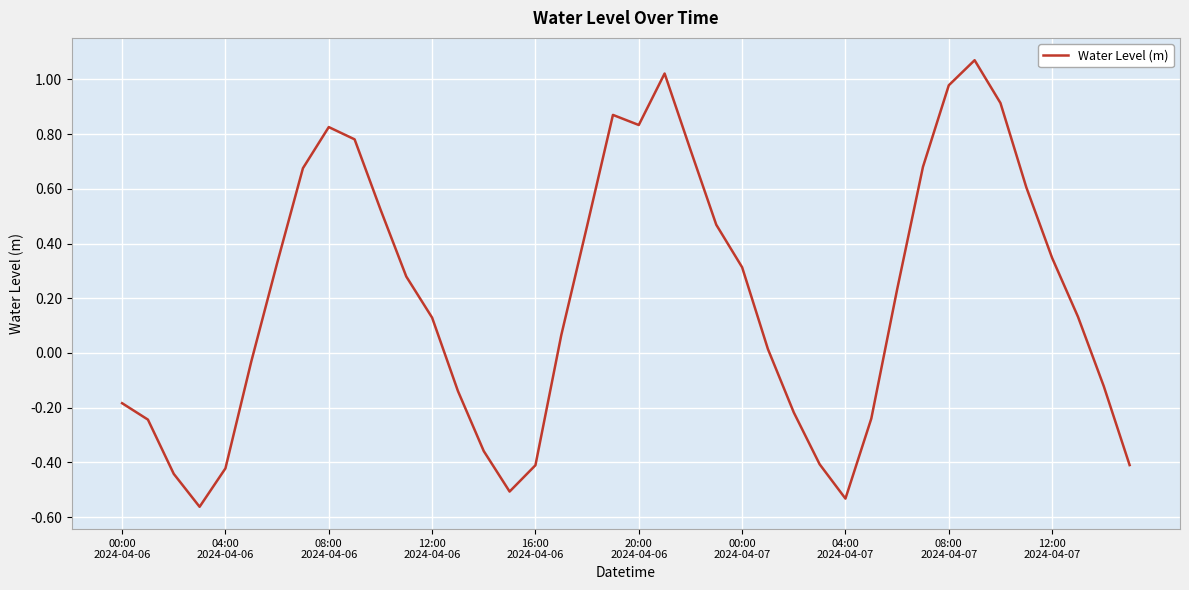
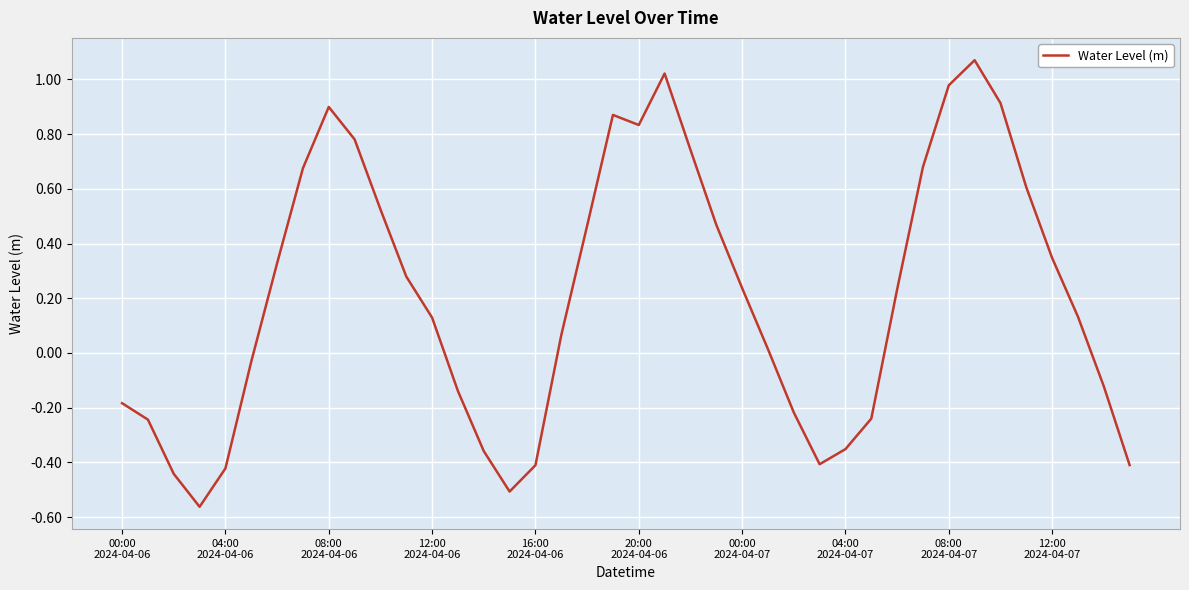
  {
    "00:00 2024-04-06": -0.18,
    "04:00 2024-04-06": -0.42,
-   "08:00 2024-04-06": 0.83,
+   "08:00 2024-04-06": 0.90,
    "12:00 2024-04-06": 0.13,
    "16:00 2024-04-06": -0.41,
    "20:00 2024-04-06": 0.83,
-   "00:00 2024-04-07": 0.31,
-   "04:00 2024-04-07": -0.53,
+   "00:00 2024-04-07": 0.24,
+   "04:00 2024-04-07": -0.35,
    "08:00 2024-04-07": 0.98,
    "12:00 2024-04-07": 0.35
  }
